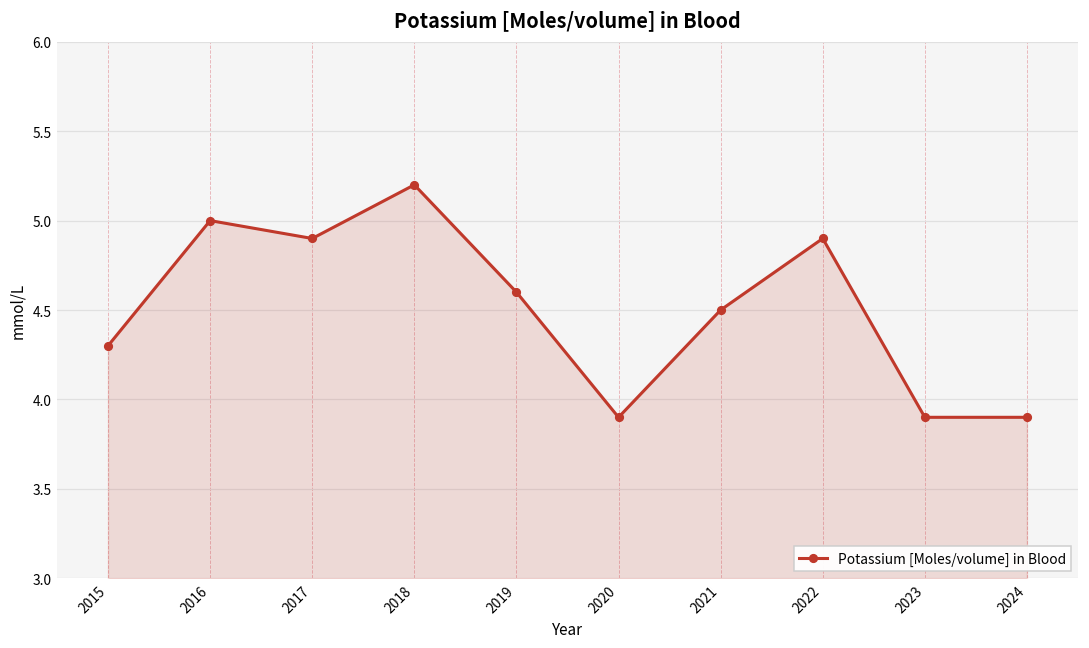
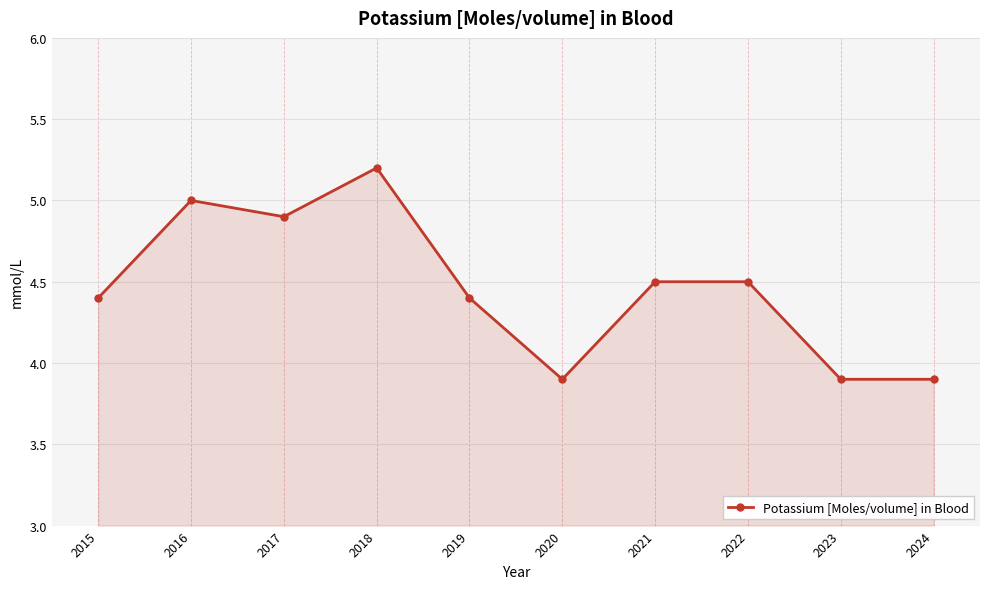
  {
-   "2015": 4.3,
+   "2015": 4.4,
    "2016": 5.0,
    "2017": 4.9,
    "2018": 5.2,
-   "2019": 4.6,
+   "2019": 4.4,
    "2020": 3.9,
    "2021": 4.5,
-   "2022": 4.9,
+   "2022": 4.5,
    "2023": 3.9,
    "2024": 3.9
  }
